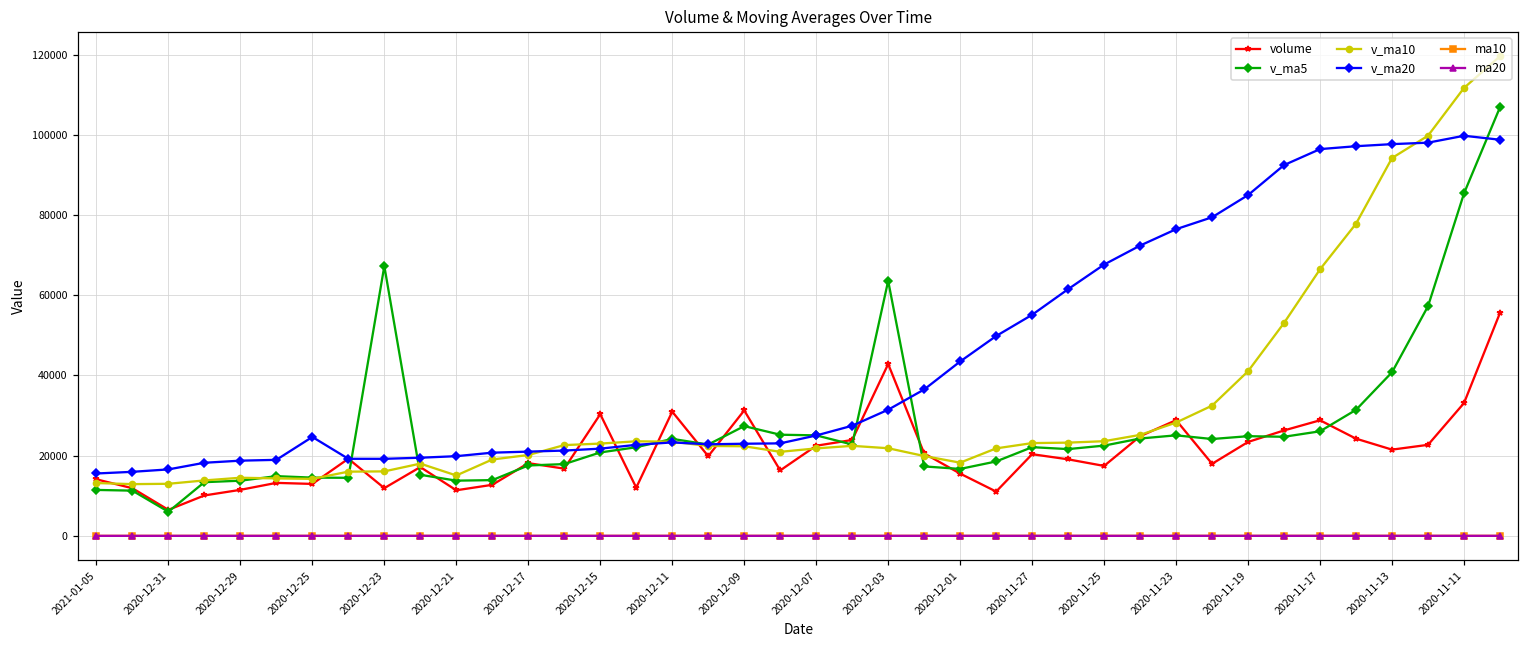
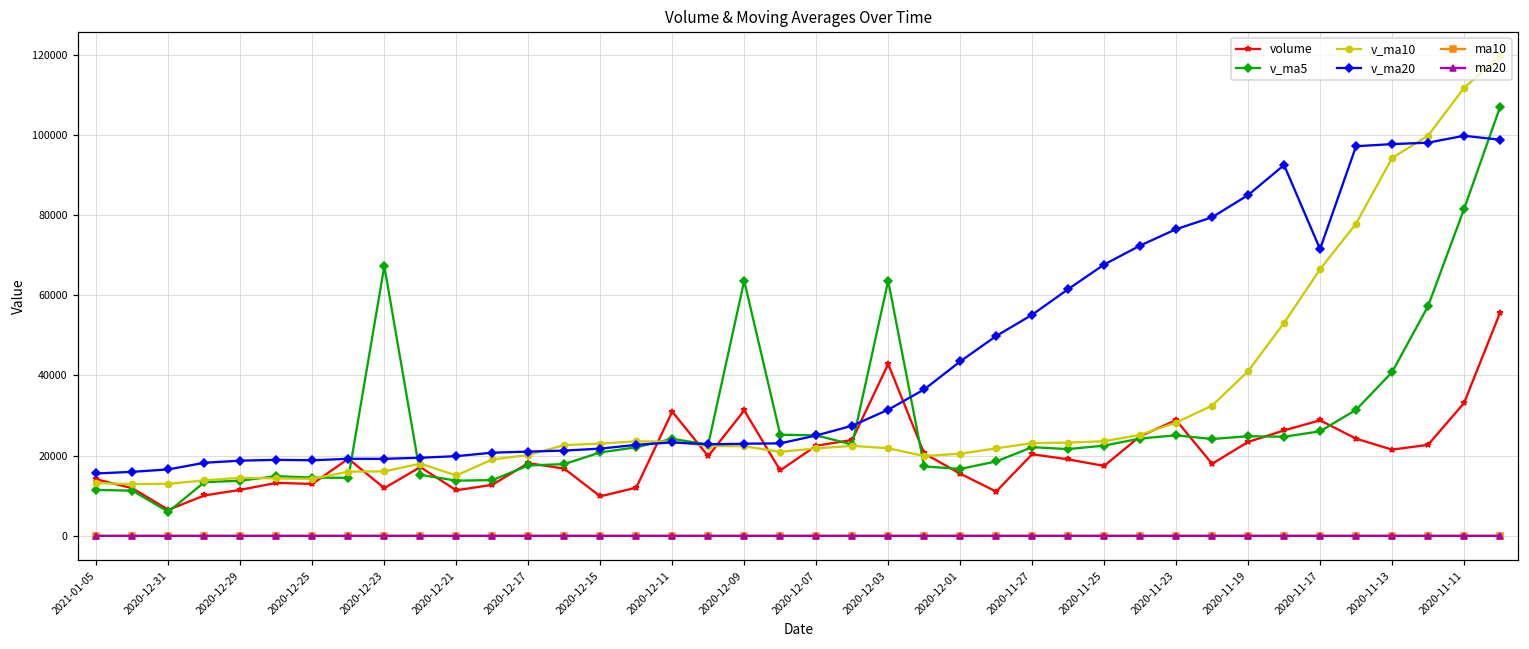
  {
    "volume": {
      "2021-01-05": 14000,
      "2020-12-29": 11000,
      "2020-12-25": 13000,
      "2020-12-23": 12000,
      "2020-12-21": 11000,
-     "2020-12-15": 30000,
+     "2020-12-15": 10000,
      "2020-12-11": 31000,
      "2020-12-09": 31000,
      "2020-12-03": 43000,
      "2020-12-01": 16000,
      "2020-11-27": 20000,
      "2020-11-25": 17000,
      "2020-11-19": 23000,
      "2020-11-17": 29000,
      "2020-11-13": 22000,
      "2020-11-11": 33000
    },
    "v_ma5": {
      "2021-01-05": 11000,
      "2020-12-29": 14000,
      "2020-12-23": 67000,
      "2020-12-21": 14000,
      "2020-12-15": 21000,
-     "2020-12-09": 27000,
+     "2020-12-09": 64000,
      "2020-12-03": 64000,
      "2020-12-01": 17000,
      "2020-11-27": 22000,
      "2020-11-25": 23000,
      "2020-11-23": 25000,
      "2020-11-19": 25000,
      "2020-11-17": 26000,
      "2020-11-13": 41000,
-     "2020-11-11": 85000
+     "2020-11-11": 81000
    },
    "v_ma10": {
      "2021-01-05": 13000,
      "2020-12-31": 13000,
      "2020-12-29": 15000,
      "2020-12-23": 16000,
      "2020-12-21": 15000,
      "2020-12-17": 20000,
      "2020-12-15": 23000,
      "2020-12-03": 22000,
-     "2020-12-01": 18000,
+     "2020-12-01": 20000,
      "2020-11-27": 23000,
      "2020-11-25": 24000,
      "2020-11-19": 41000,
      "2020-11-17": 66000,
      "2020-11-13": 94000,
      "2020-11-11": 112000
    },
    "v_ma20": {
      "2021-01-05": 16000,
      "2020-12-31": 17000,
      "2020-12-29": 19000,
-     "2020-12-25": 25000,
+     "2020-12-25": 19000,
      "2020-12-23": 19000,
      "2020-12-21": 20000,
      "2020-12-17": 21000,
      "2020-12-15": 22000,
      "2020-12-03": 31000,
      "2020-12-01": 43000,
      "2020-11-27": 55000,
      "2020-11-25": 68000,
      "2020-11-23": 76000,
      "2020-11-19": 85000,
-     "2020-11-17": 96000,
+     "2020-11-17": 71000,
      "2020-11-13": 98000,
      "2020-11-11": 100000
    },
    "ma20": {
      "2021-01-05": 0,
      "2020-12-31": 0,
      "2020-12-29": 0,
      "2020-12-25": 0,
      "2020-12-23": 0,
      "2020-12-21": 0,
      "2020-12-17": 0,
      "2020-12-15": 0,
      "2020-12-11": 0,
      "2020-12-09": 0,
      "2020-12-07": 0,
      "2020-12-03": 0,
      "2020-12-01": 0,
      "2020-11-27": 0,
      "2020-11-25": 0,
      "2020-11-23": 0,
      "2020-11-19": 0,
      "2020-11-17": 0,
      "2020-11-13": 0,
      "2020-11-11": 0
    }
  }
